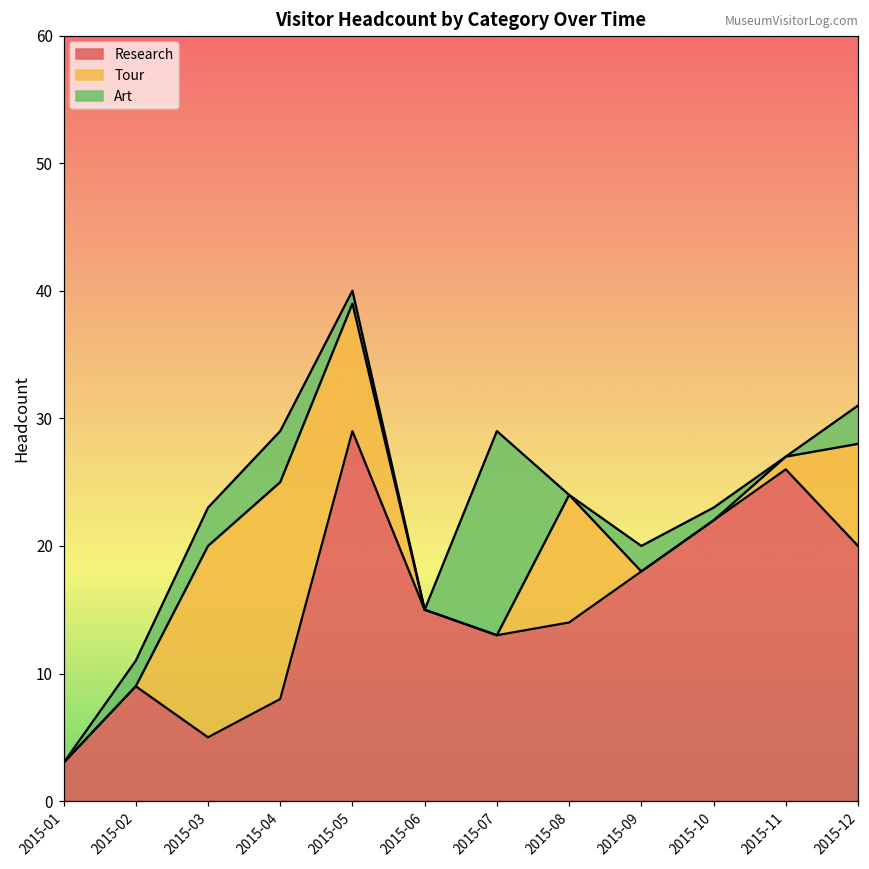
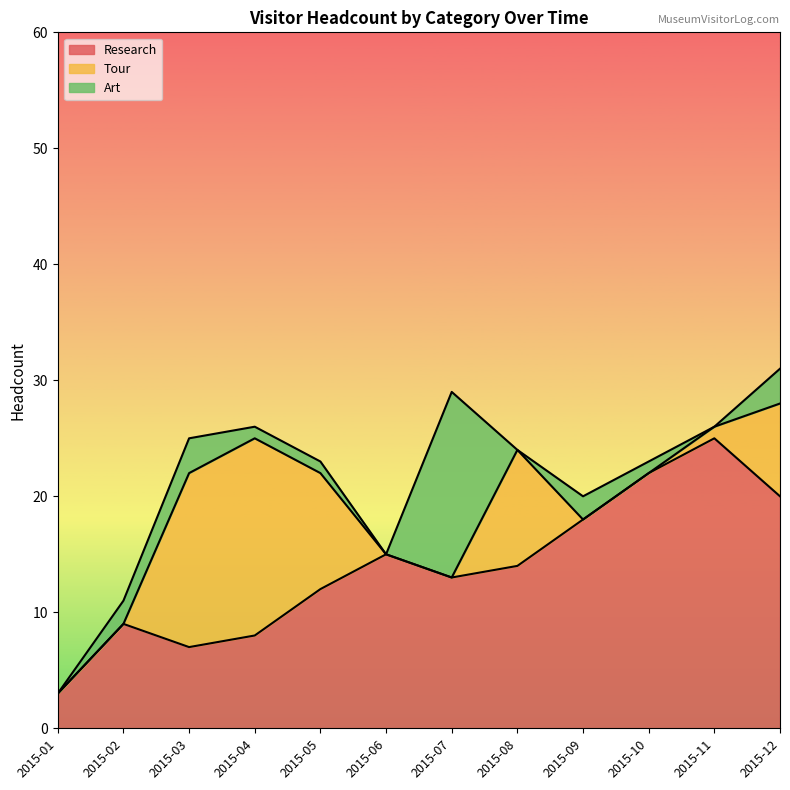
  {
    "Research": {
-     "2015-03": 5,
+     "2015-03": 7,
      "2015-04": 8,
-     "2015-05": 29,
+     "2015-05": 12,
      "2015-08": 14,
-     "2015-11": 26,
+     "2015-11": 25,
      "2015-12": 20
    },
    "Tour": {
      "2015-03": 15,
      "2015-04": 17,
      "2015-05": 10,
      "2015-12": 8
    },
    "Art": {
      "2015-02": 2,
      "2015-03": 3,
-     "2015-04": 4,
+     "2015-04": 1,
      "2015-05": 1,
      "2015-07": 16,
      "2015-09": 2,
      "2015-10": 1,
      "2015-12": 3
    }
  }
